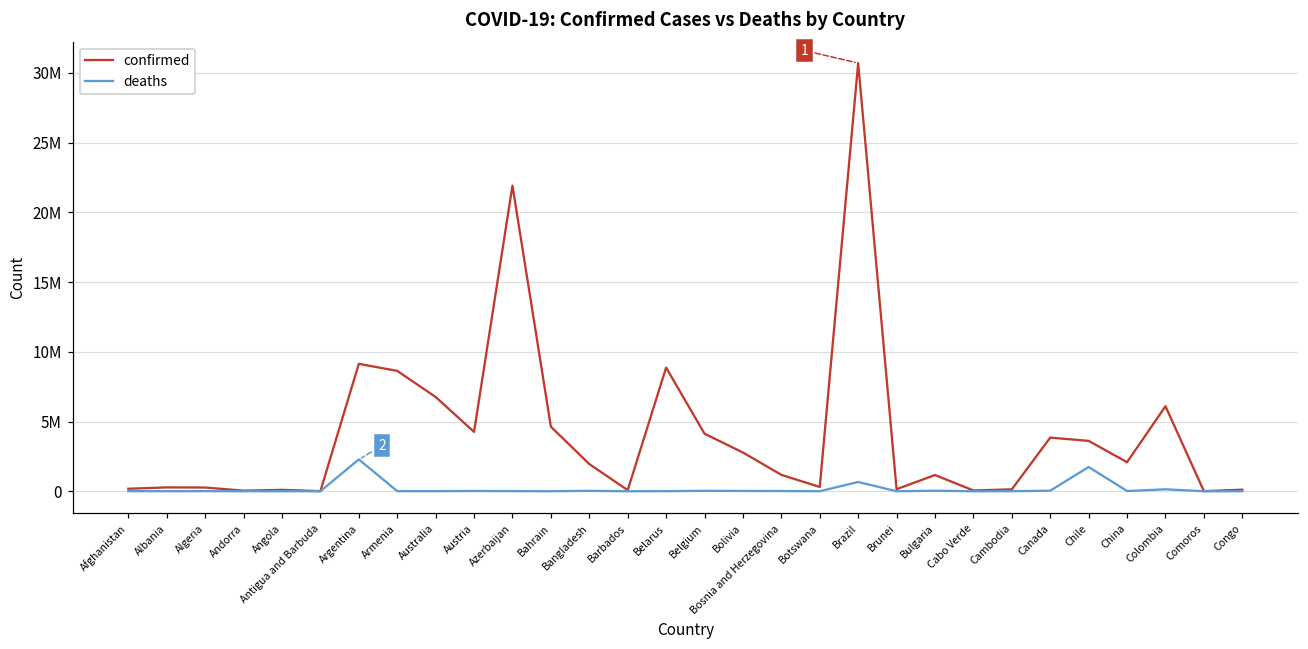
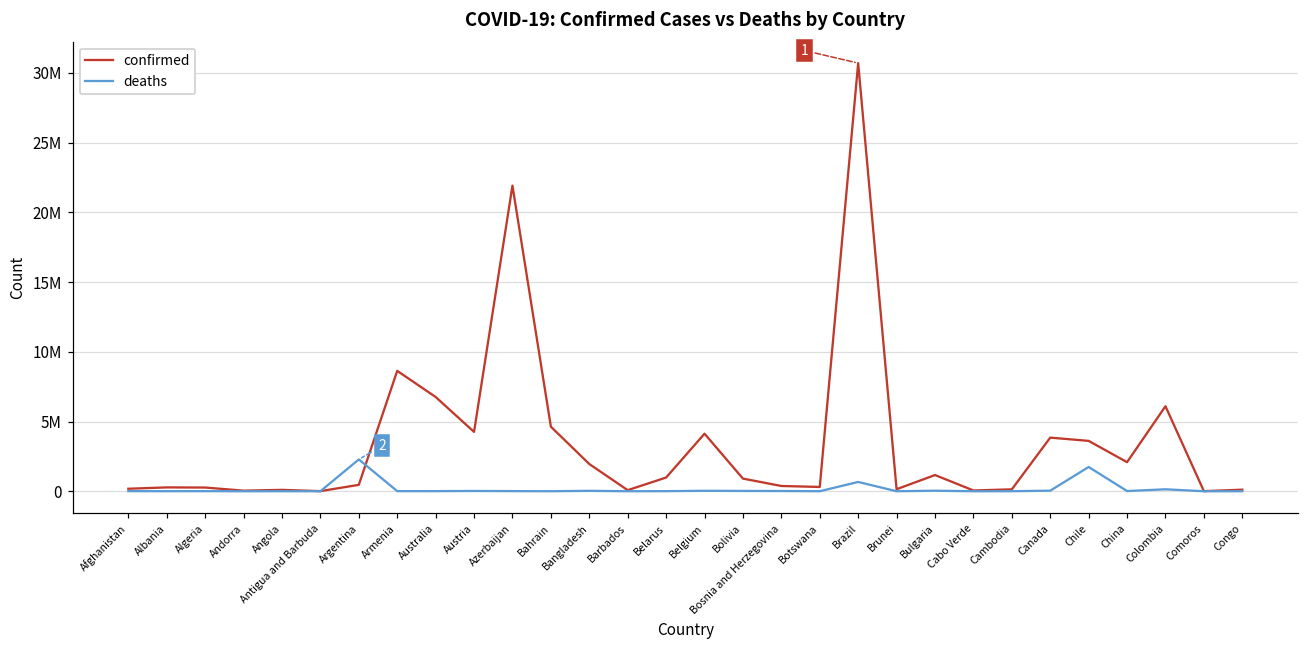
  {
    "confirmed": {
      "Albania": 300000,
      "Algeria": 300000,
-     "Argentina": 9100000,
+     "Argentina": 500000,
      "Armenia": 8600000,
      "Australia": 6800000,
      "Austria": 4300000,
      "Azerbaijan": 21900000,
      "Bahrain": 4600000,
      "Bangladesh": 2000000,
-     "Belarus": 8900000,
+     "Belarus": 1000000,
      "Belgium": 4100000,
-     "Bolivia": 2800000,
-     "Bosnia and Herzegovina": 1200000,
+     "Bolivia": 900000,
+     "Bosnia and Herzegovina": 400000,
      "Botswana": 300000,
      "Brazil": 30700000,
      "Bulgaria": 1200000,
      "Canada": 3800000,
      "Chile": 3600000,
      "China": 2100000,
      "Colombia": 6100000
    },
    "deaths": {
      "Albania": 0,
      "Algeria": 0,
      "Armenia": 0,
      "Australia": 0,
      "Austria": 0,
      "Azerbaijan": 0,
      "Bahrain": 0,
      "Bangladesh": 0,
      "Belarus": 0,
      "Belgium": 0,
      "Bolivia": 0,
      "Bosnia and Herzegovina": 0,
      "Botswana": 0,
      "Brazil": 700000,
      "Bulgaria": 0,
      "Canada": 0,
      "Chile": 1700000,
      "China": 0,
      "Colombia": 100000
    }
  }
